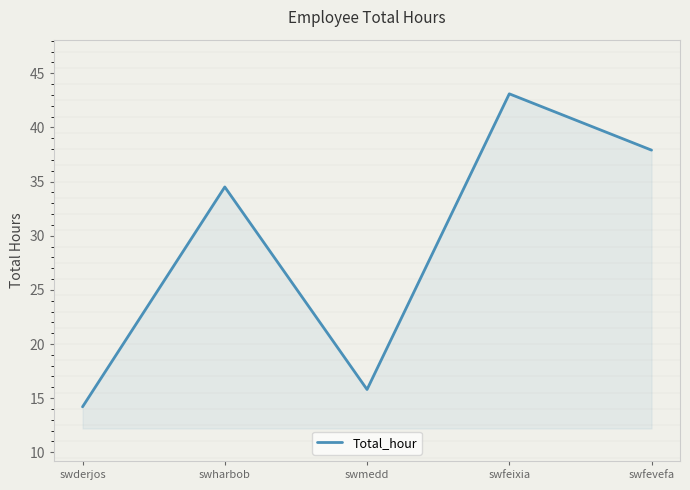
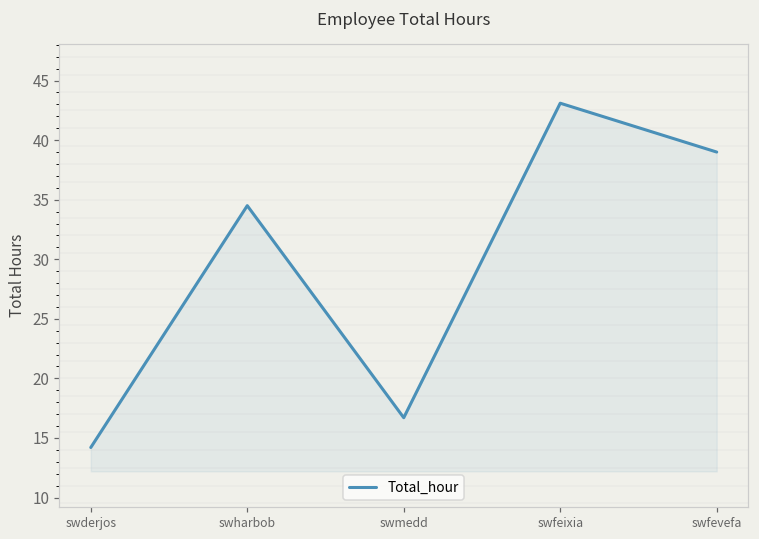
  {
    "Total_hour": {
      "swderjos": 14.2,
      "swharbob": 34.5,
-     "swmedd": 15.8,
+     "swmedd": 16.7,
      "swfeixia": 43.1,
-     "swfevefa": 37.9
+     "swfevefa": 39.0
    }
  }
